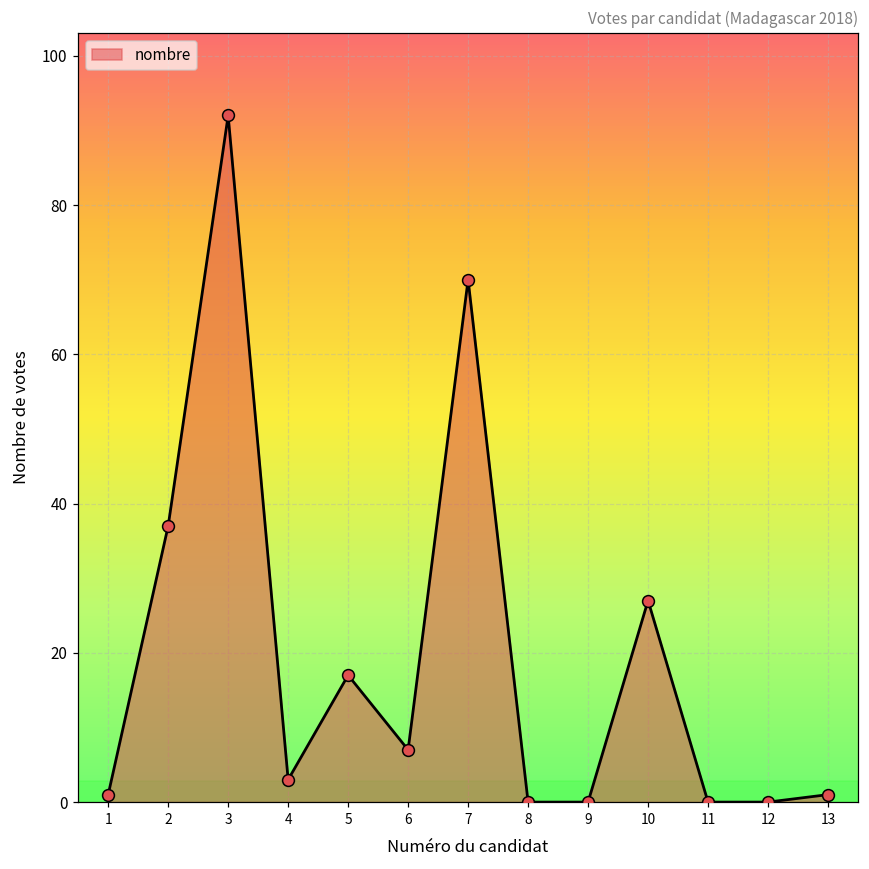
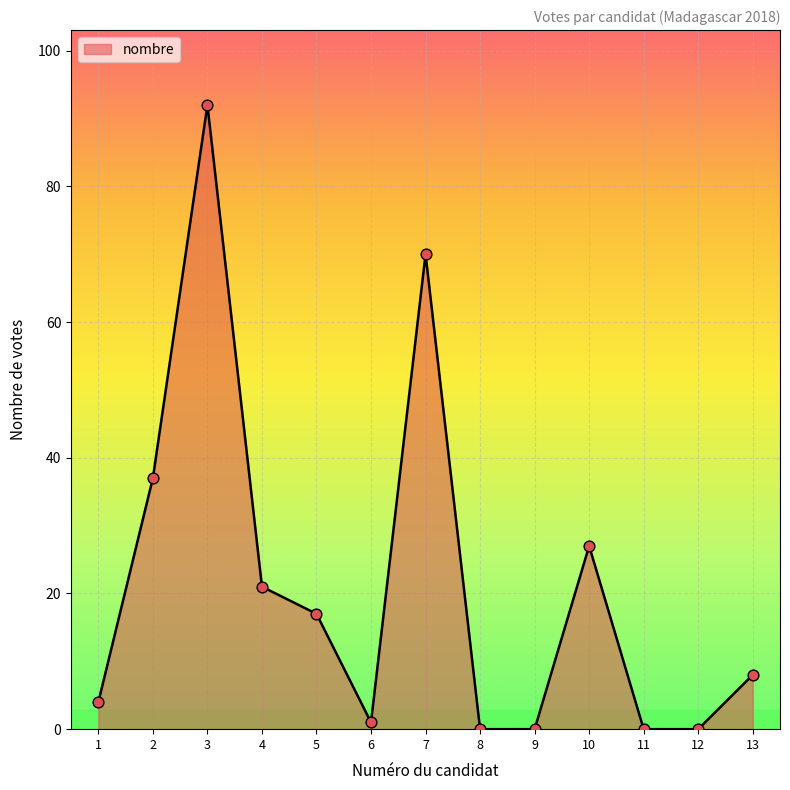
  {
-   "1": 1,
+   "1": 4,
    "2": 37,
    "3": 92,
-   "4": 3,
+   "4": 21,
    "5": 17,
-   "6": 7,
+   "6": 1,
    "7": 70,
    "8": 0,
    "9": 0,
    "10": 27,
    "11": 0,
    "12": 0,
-   "13": 1
+   "13": 8
  }
